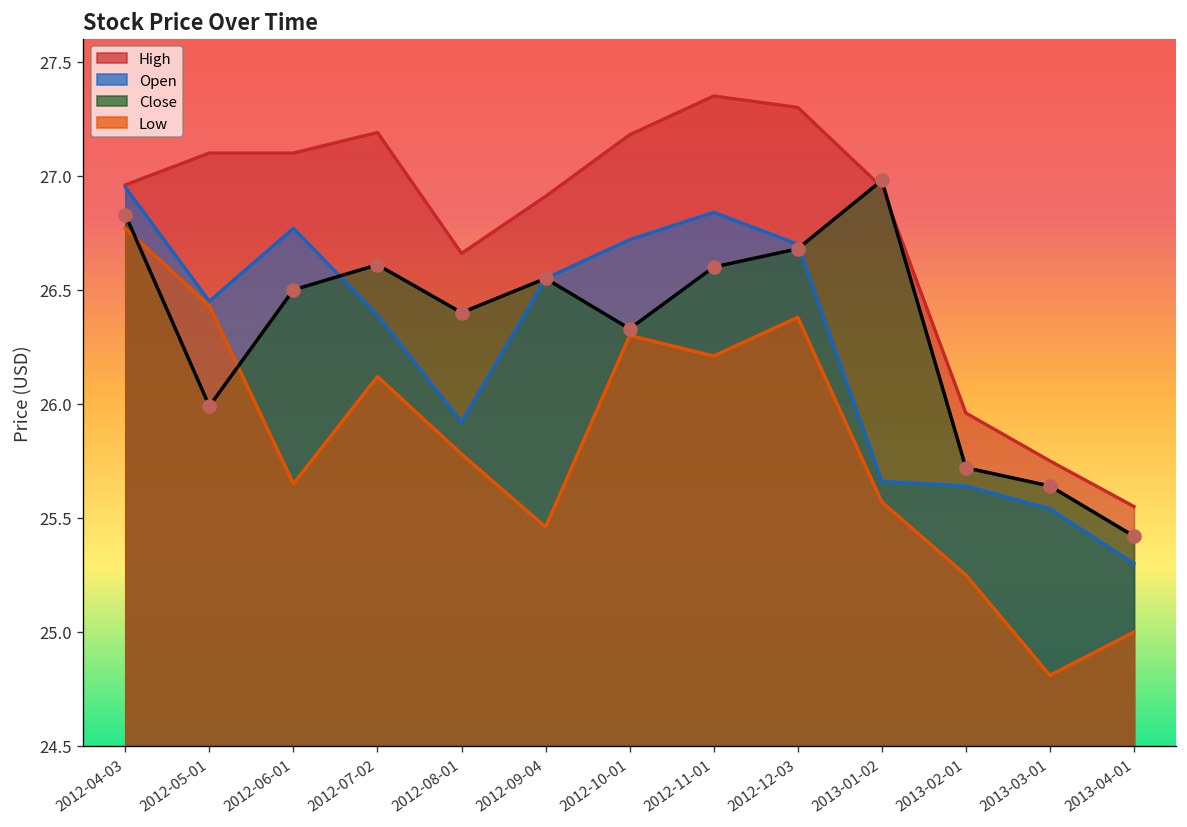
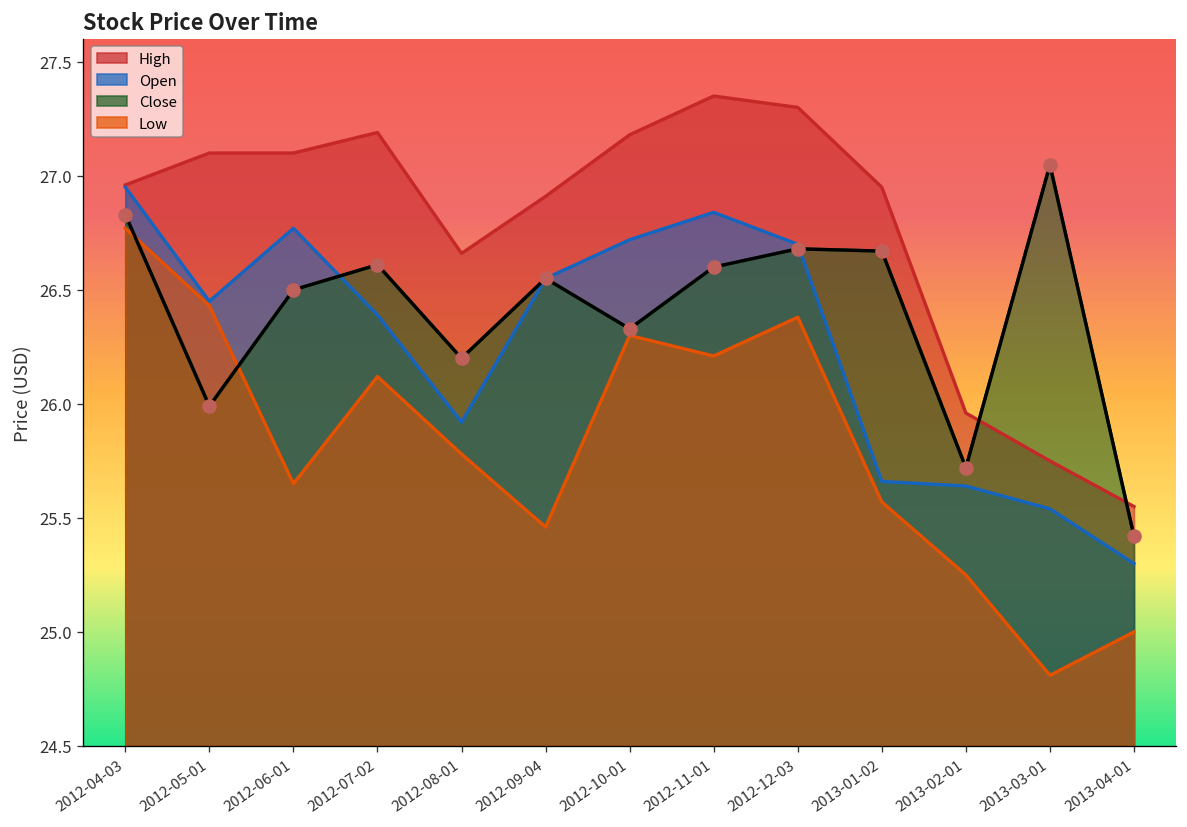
  {
    "Open": {
      "2012-05-01": 26.45,
      "2012-06-01": 26.77,
      "2012-07-02": 26.39,
      "2012-08-01": 25.92,
      "2012-10-01": 26.72,
      "2012-11-01": 26.84,
      "2012-12-03": 26.70,
      "2013-01-02": 25.66,
      "2013-02-01": 25.64,
      "2013-03-01": 25.54,
      "2013-04-01": 25.30
    },
    "Close": {
      "2012-04-03": 26.83,
      "2012-05-01": 25.99,
      "2012-06-01": 26.50,
      "2012-07-02": 26.61,
-     "2012-08-01": 26.4,
+     "2012-08-01": 26.2,
      "2012-10-01": 26.33,
      "2012-11-01": 26.60,
      "2012-12-03": 26.68,
-     "2013-01-02": 26.98,
+     "2013-01-02": 26.67,
      "2013-02-01": 25.72,
-     "2013-03-01": 25.64,
+     "2013-03-01": 27.05,
      "2013-04-01": 25.42
    }
  }
